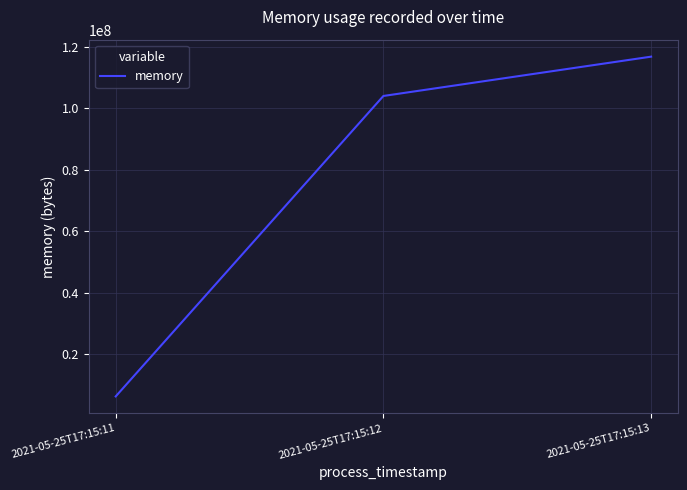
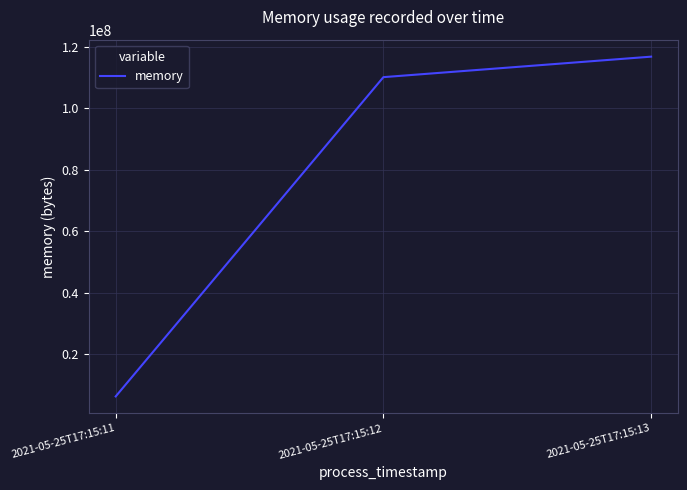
  {
    "2021-05-25T17:15:11": 6000000,
-   "2021-05-25T17:15:12": 104000000,
+   "2021-05-25T17:15:12": 110000000,
    "2021-05-25T17:15:13": 117000000
  }
